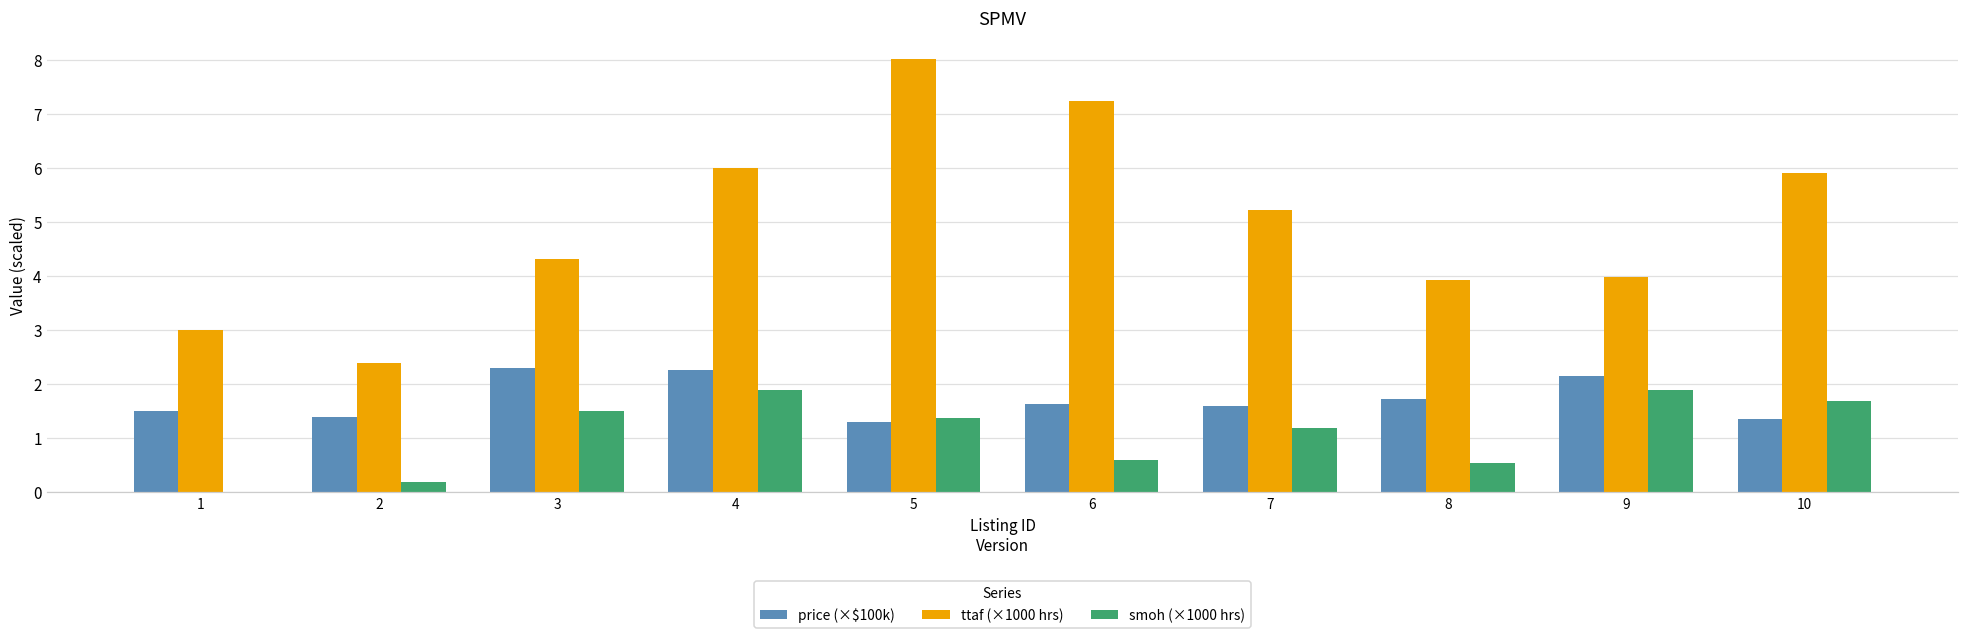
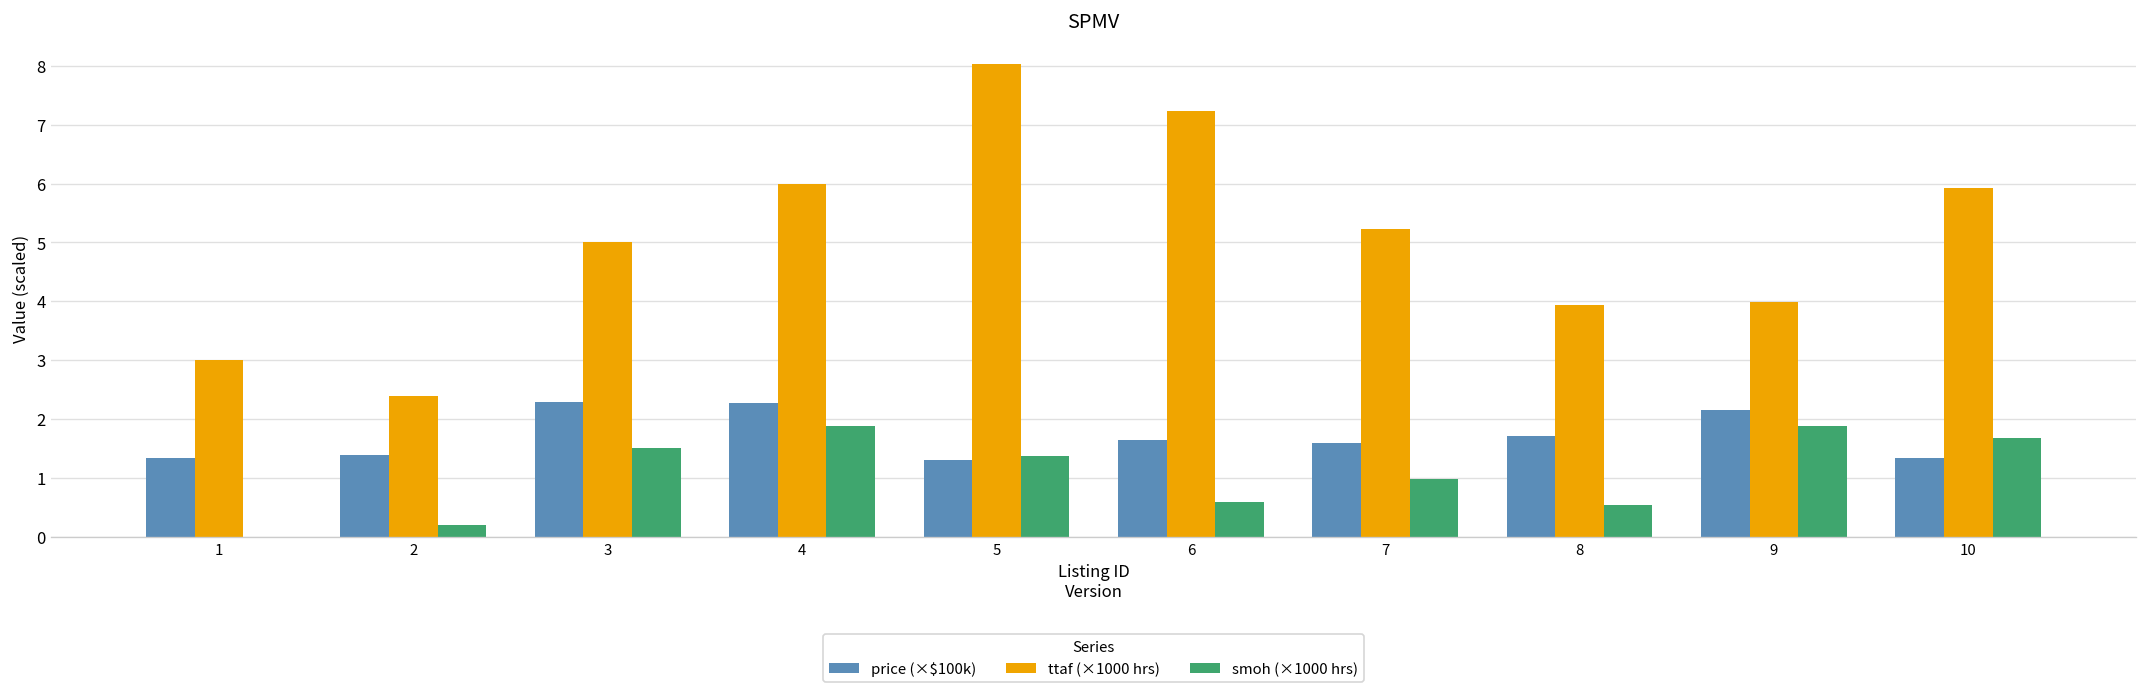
  {
    "price (×$100k)": {
-     "1": 1.5,
+     "1": 1.3,
      "2": 1.4,
      "3": 2.3,
      "4": 2.3,
      "5": 1.3,
      "6": 1.6,
      "7": 1.6,
      "8": 1.7,
      "9": 2.1,
      "10": 1.4
    },
    "ttaf (×1000 hrs)": {
      "1": 3.0,
      "2": 2.4,
-     "3": 4.3,
+     "3": 5.0,
      "4": 6.0,
      "5": 8.0,
      "6": 7.2,
      "7": 5.2,
      "8": 3.9,
      "9": 4.0,
      "10": 5.9
    },
    "smoh (×1000 hrs)": {
      "1": 0.0,
      "2": 0.2,
      "3": 1.5,
      "4": 1.9,
      "5": 1.4,
      "6": 0.6,
-     "7": 1.2,
+     "7": 1.0,
      "8": 0.5,
      "9": 1.9,
      "10": 1.7
    }
  }
